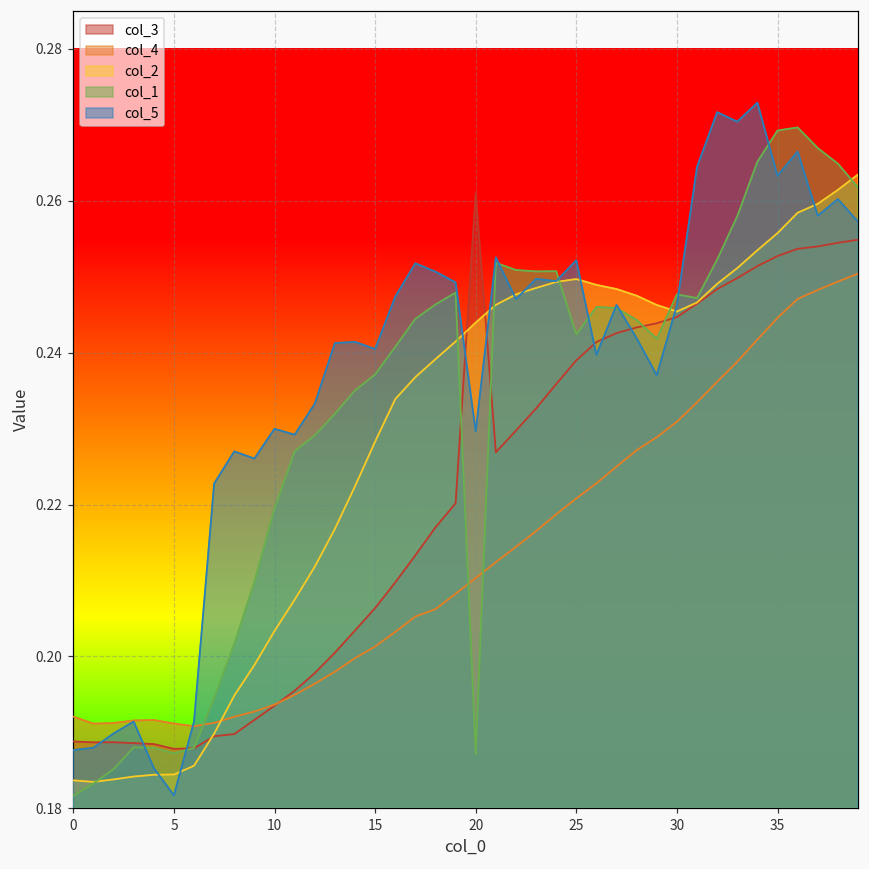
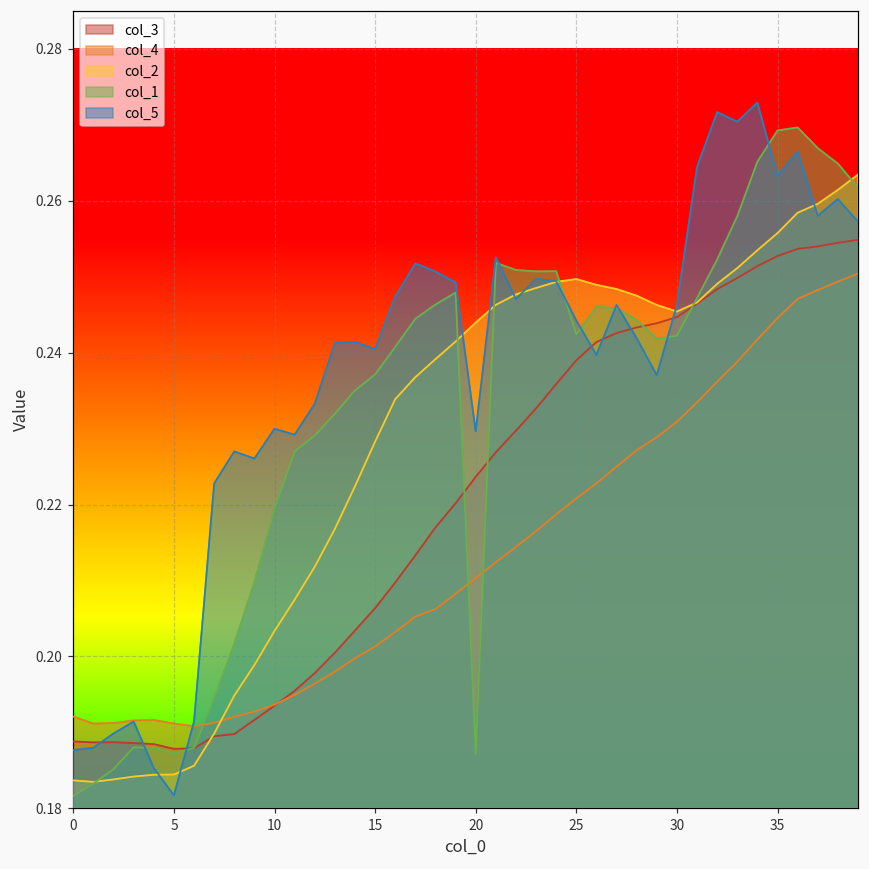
  {
    "col_3": {
      "0": 0.189,
      "5": 0.188,
      "15": 0.206,
-     "20": 0.261,
+     "20": 0.224,
      "25": 0.239,
      "30": 0.245,
      "35": 0.253
    },
    "col_1": {
      "0": 0.182,
      "5": 0.187,
      "10": 0.219,
      "15": 0.237,
      "20": 0.187,
      "25": 0.242,
-     "30": 0.248,
+     "30": 0.242,
      "35": 0.269
    },
    "col_5": {
      "0": 0.188,
      "5": 0.182,
      "10": 0.230,
      "15": 0.240,
      "20": 0.230,
-     "25": 0.252,
+     "25": 0.244,
      "30": 0.246,
      "35": 0.263
    }
  }
